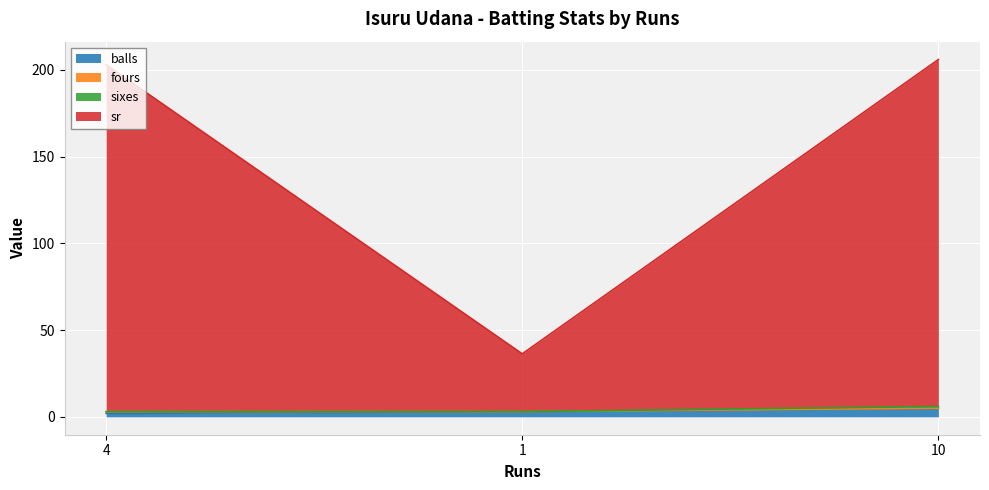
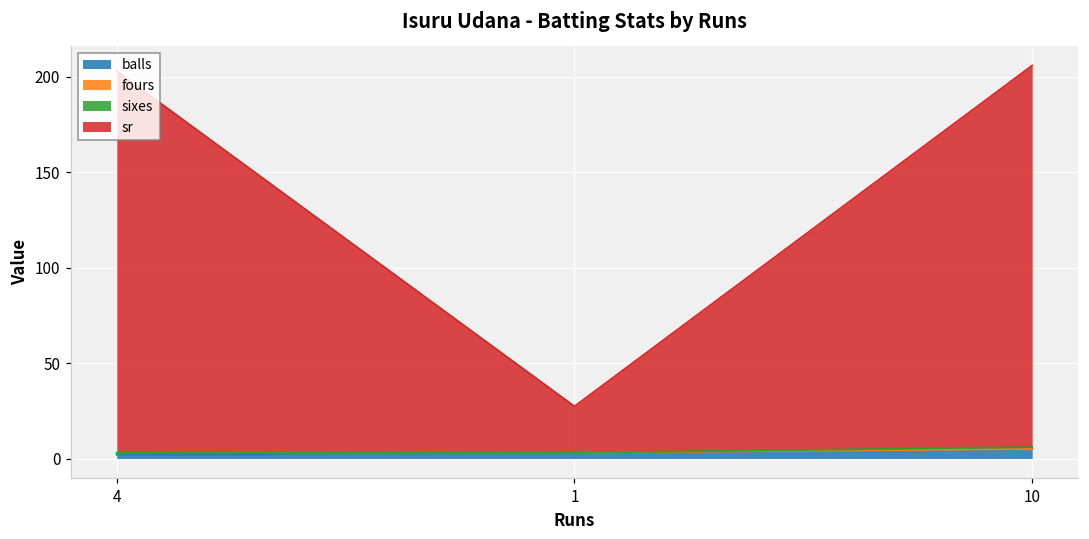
  {
    "sr": {
-     "1": 33,
+     "1": 24,
      "10": 200
    }
  }
